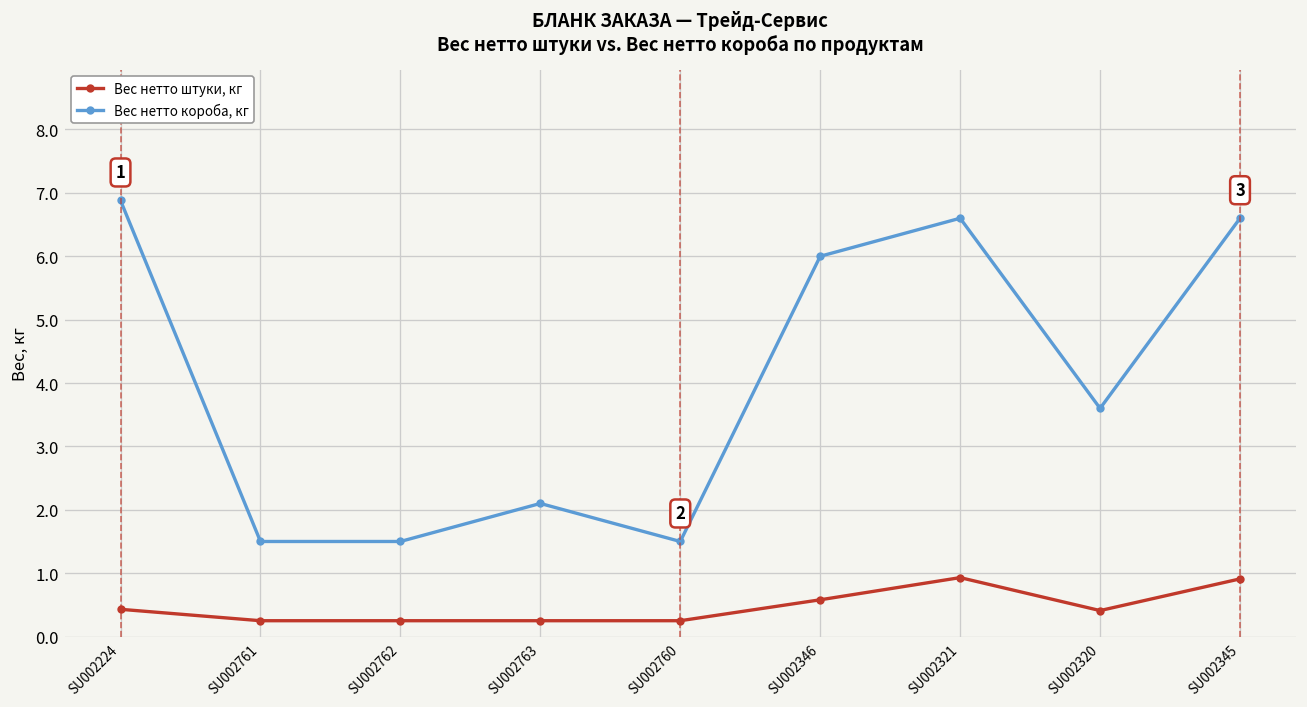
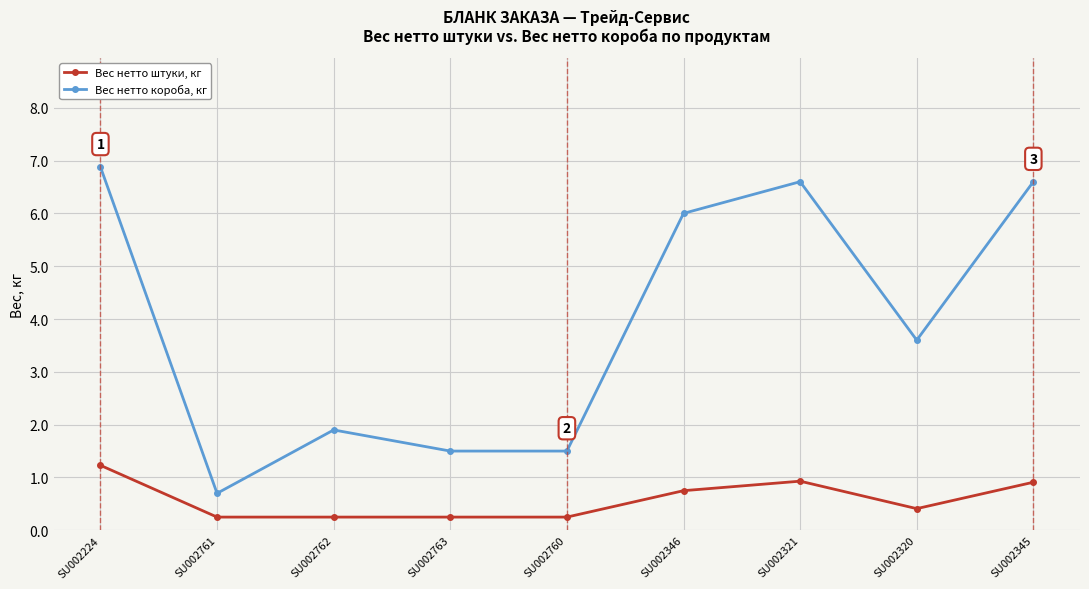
  {
    "Вес нетто штуки, кг": {
-     "SU002224": 0.4,
+     "SU002224": 1.2,
      "SU002761": 0.3,
      "SU002762": 0.3,
      "SU002763": 0.3,
      "SU002760": 0.3,
-     "SU002346": 0.6,
+     "SU002346": 0.8,
      "SU002321": 0.9,
      "SU002320": 0.4,
      "SU002345": 0.9
    },
    "Вес нетто короба, кг": {
-     "SU002761": 1.5,
-     "SU002762": 1.5,
-     "SU002763": 2.1,
+     "SU002761": 0.7,
+     "SU002762": 1.9,
+     "SU002763": 1.5,
      "SU002346": 6.0,
      "SU002321": 6.6,
      "SU002320": 3.6
    }
  }
